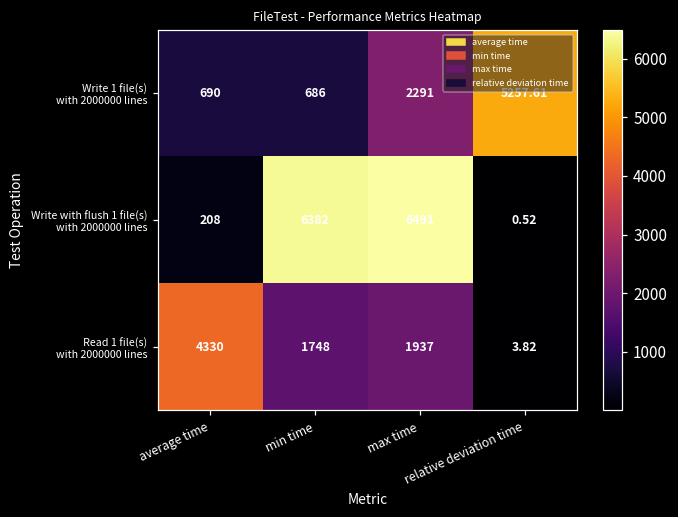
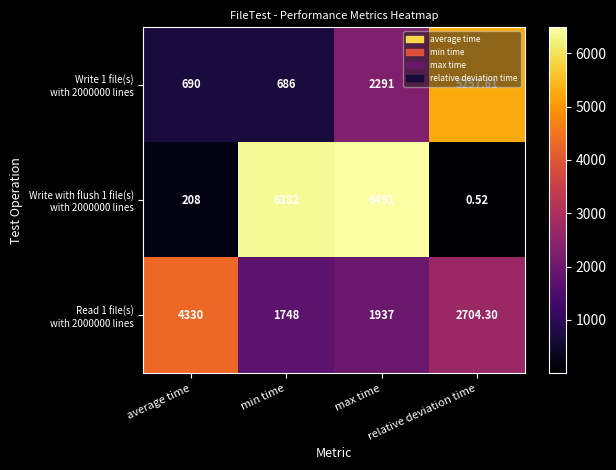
  {
    "Write 1 file(s) with 2000000 lines": {
      "average time": 690,
      "min time": 686,
      "max time": 2291
    },
    "Write with flush 1 file(s) with 2000000 lines": {
      "average time": 208,
      "min time": 6382,
      "max time": 6491,
      "relative deviation time": 0.52
    },
    "Read 1 file(s) with 2000000 lines": {
      "average time": 4330,
      "min time": 1748,
      "max time": 1937,
-     "relative deviation time": 3.82
+     "relative deviation time": 2704.30
    }
  }
